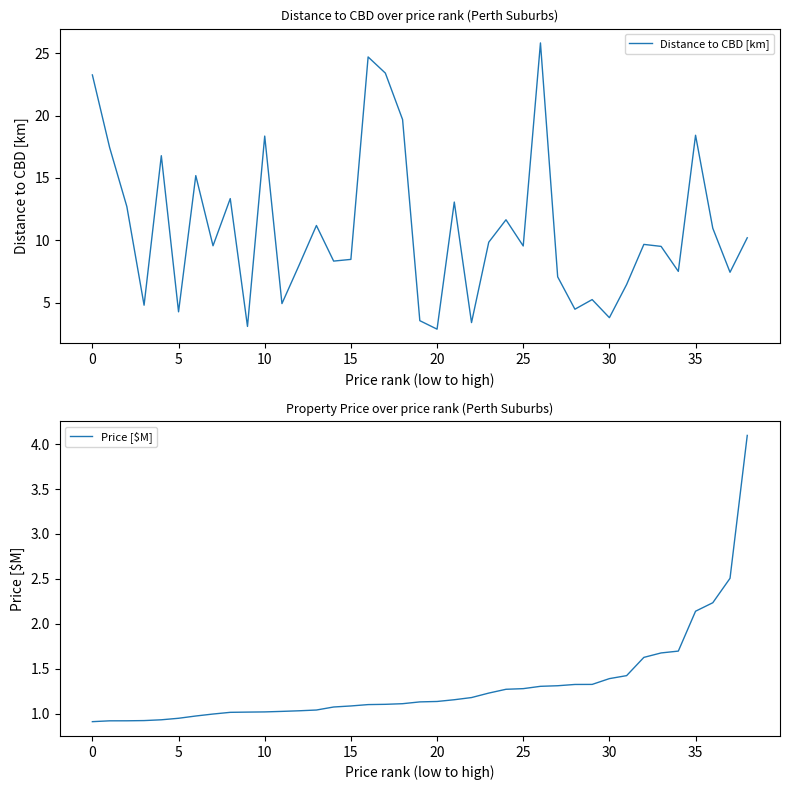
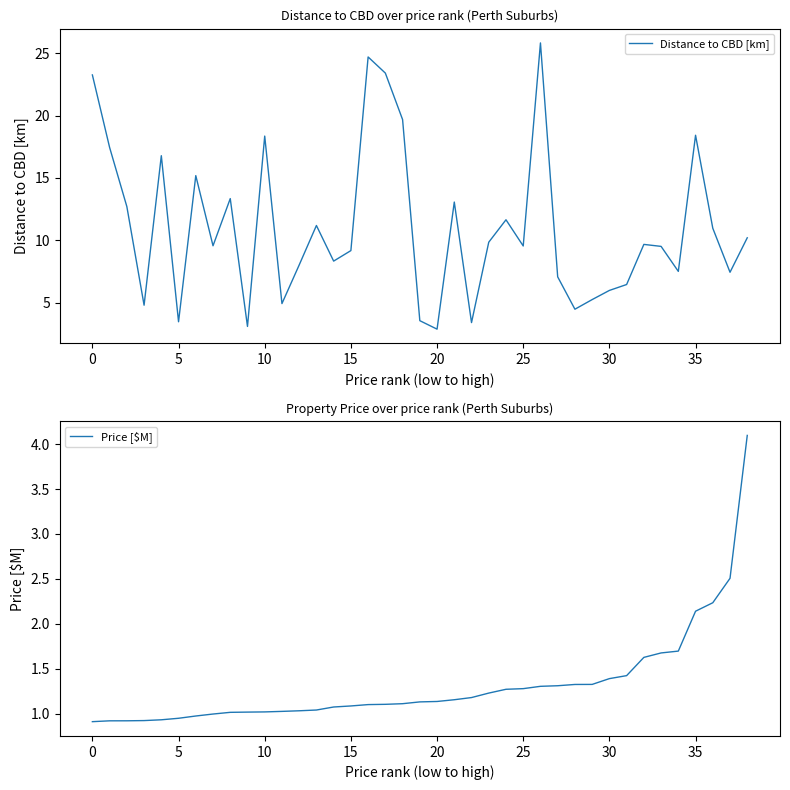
  {
    "Distance to CBD over price rank (Perth Suburbs)": {
      "0": 23.3,
-     "5": 4.3,
+     "5": 3.5,
      "10": 18.4,
-     "15": 8.5,
+     "15": 9.2,
      "20": 2.9,
      "25": 9.6,
-     "30": 3.8,
+     "30": 6.0,
      "35": 18.4
    },
    "Property Price over price rank (Perth Suburbs)": {
      "0": 0.9,
      "5": 0.9,
      "10": 1.0,
      "15": 1.1,
      "20": 1.1,
      "25": 1.3,
      "30": 1.4,
      "35": 2.1
    }
  }
